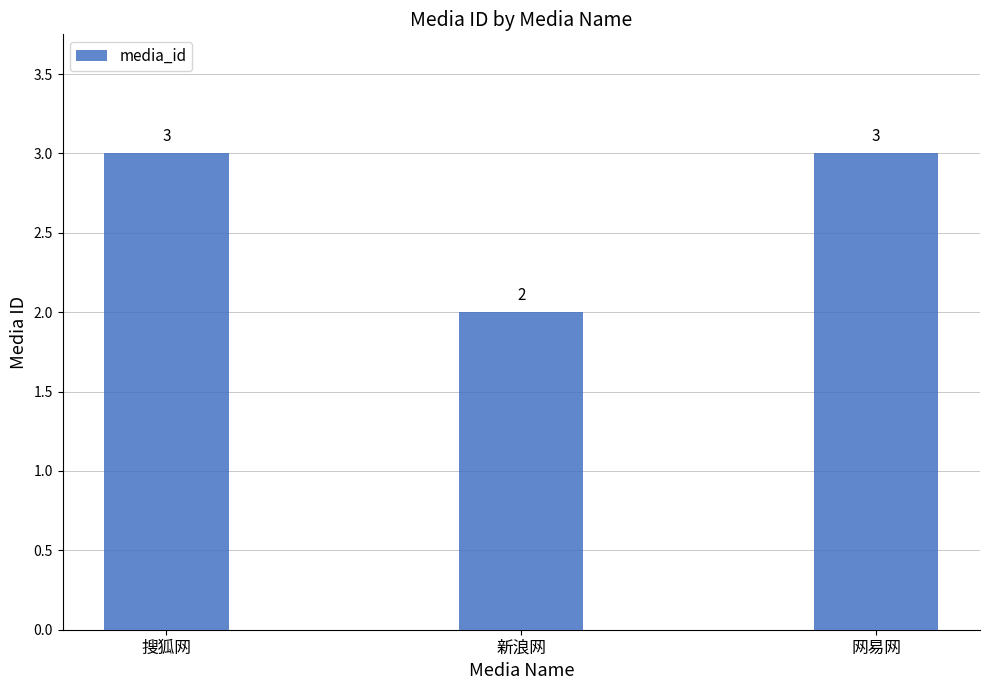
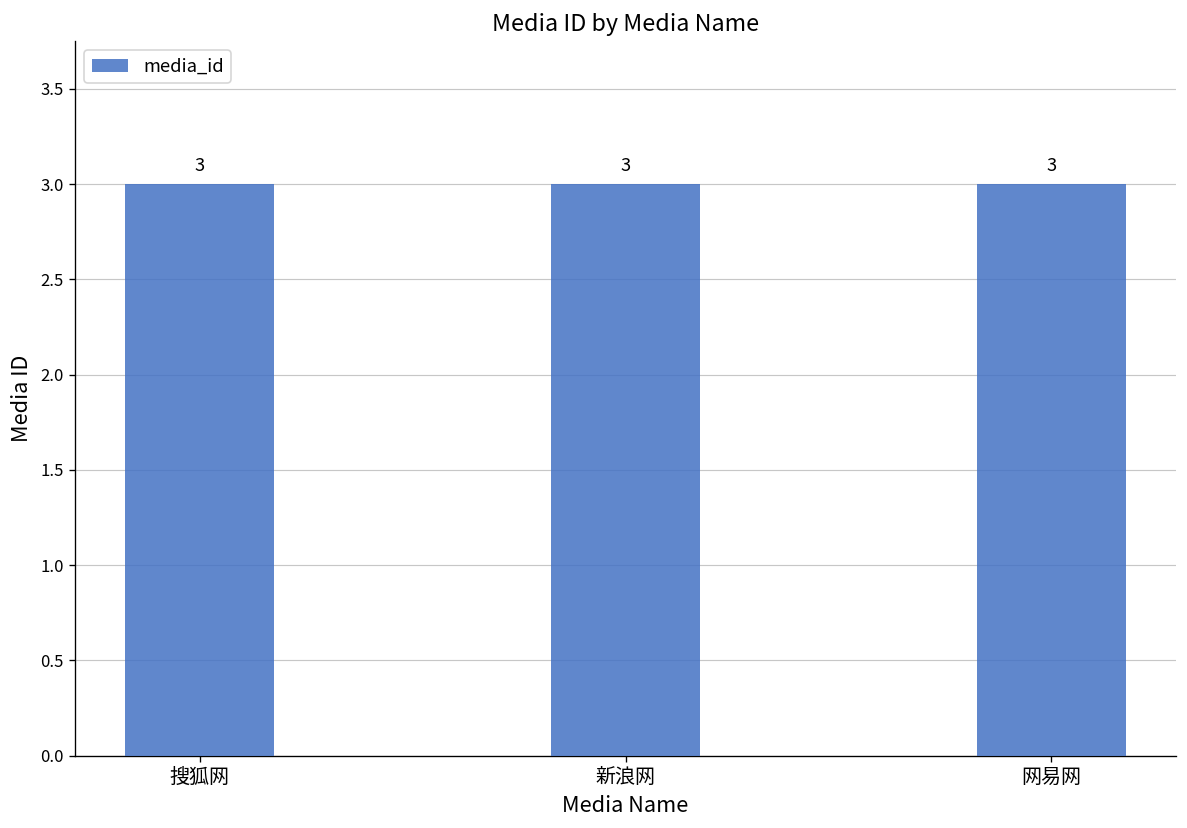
  {
    "搜狐网": 3,
-   "新浪网": 2,
+   "新浪网": 3,
    "网易网": 3
  }
